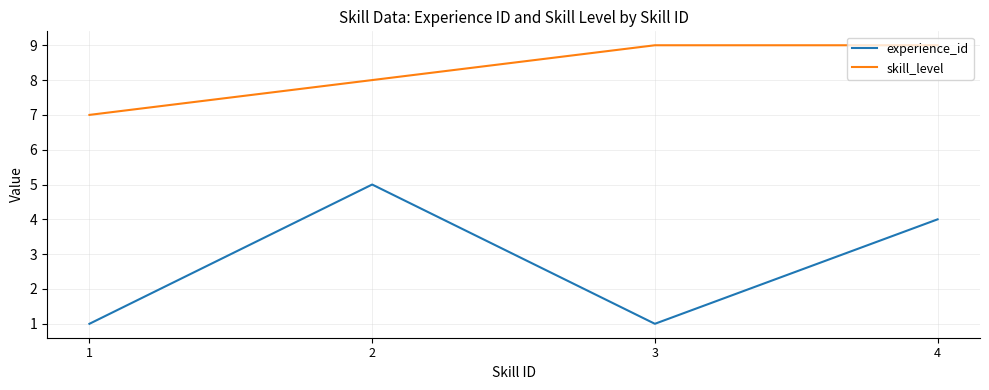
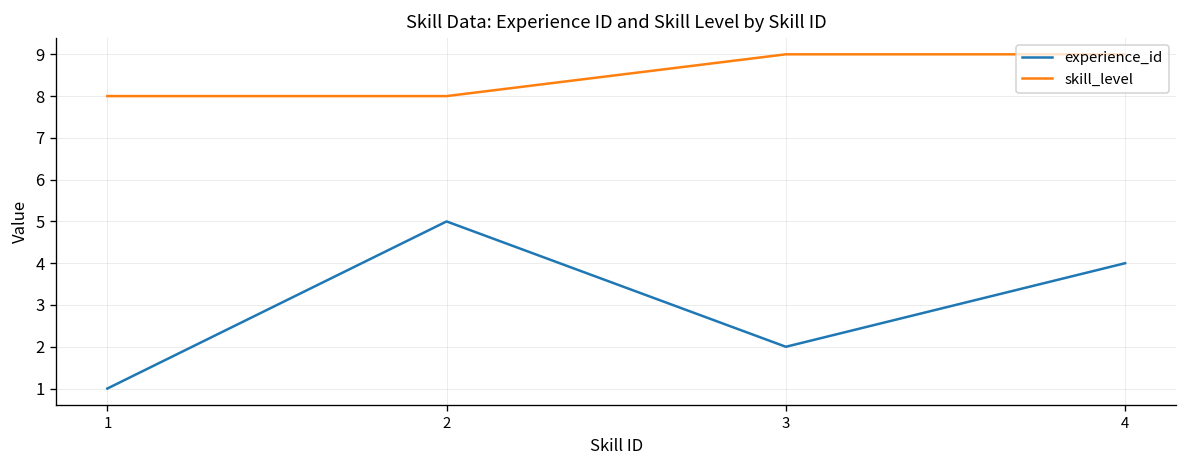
  {
    "experience_id": {
      "1": 1,
      "2": 5,
-     "3": 1,
+     "3": 2,
      "4": 4
    },
    "skill_level": {
-     "1": 7,
+     "1": 8,
      "2": 8,
      "3": 9
    }
  }
